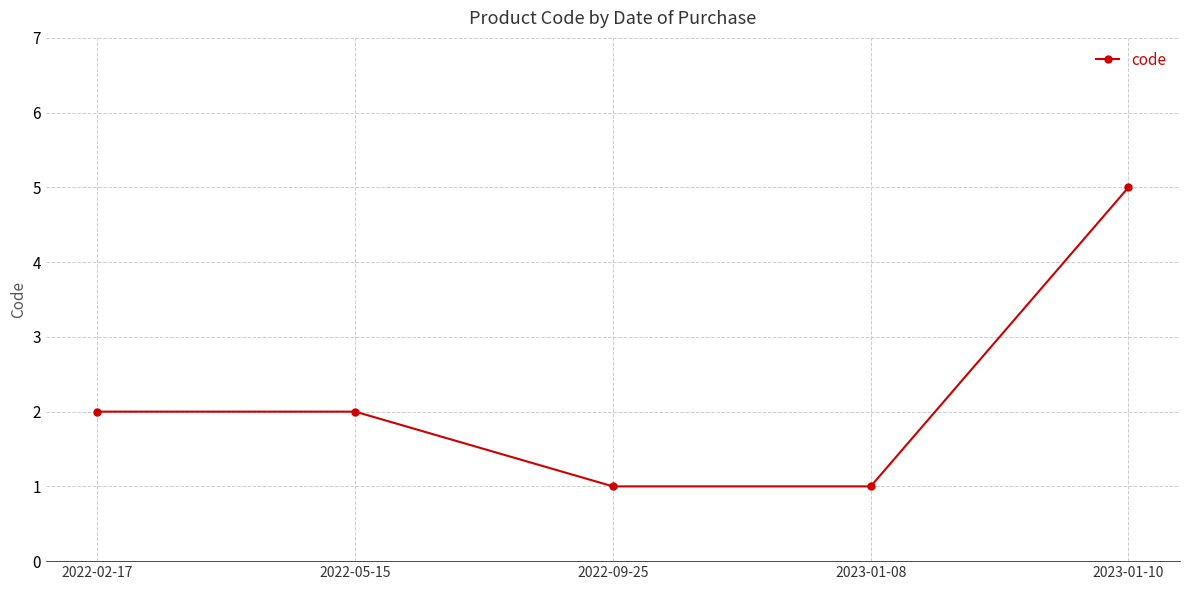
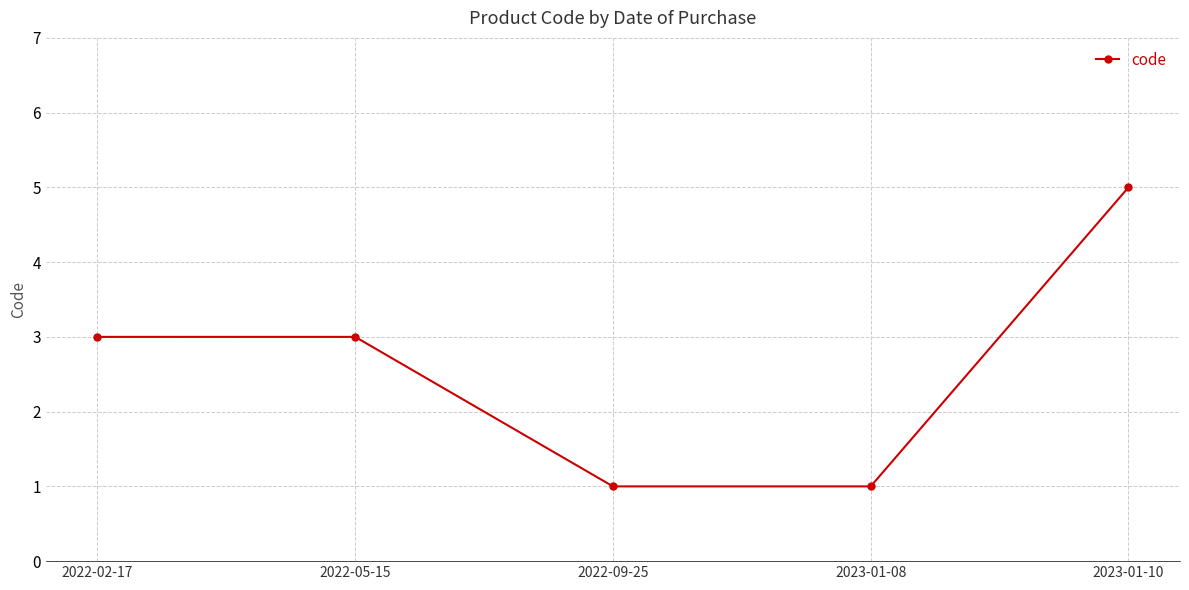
  {
-   "2022-02-17": 2,
-   "2022-05-15": 2,
+   "2022-02-17": 3,
+   "2022-05-15": 3,
    "2022-09-25": 1,
    "2023-01-08": 1,
    "2023-01-10": 5
  }
